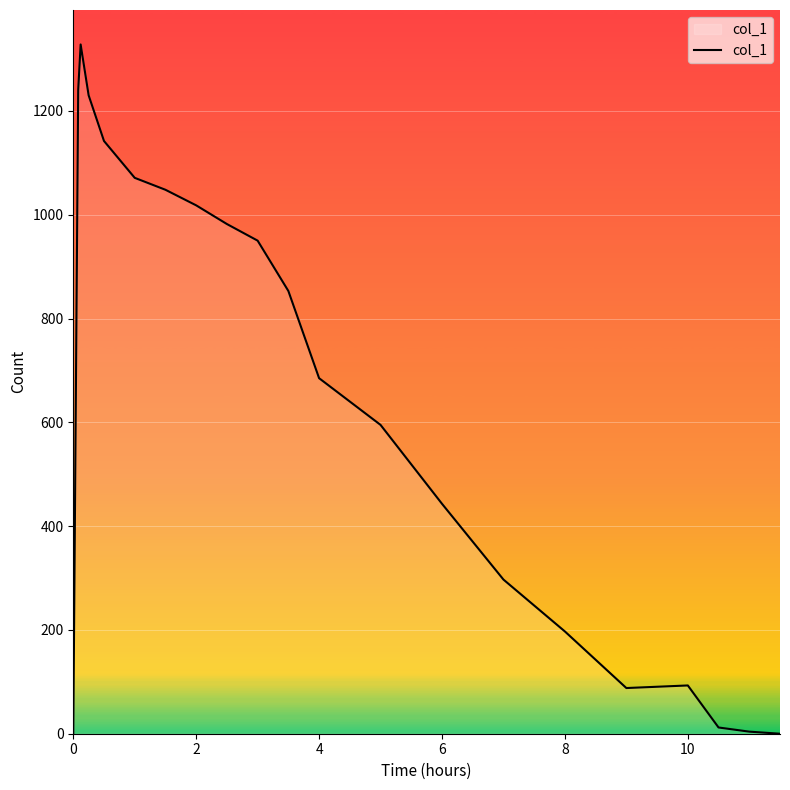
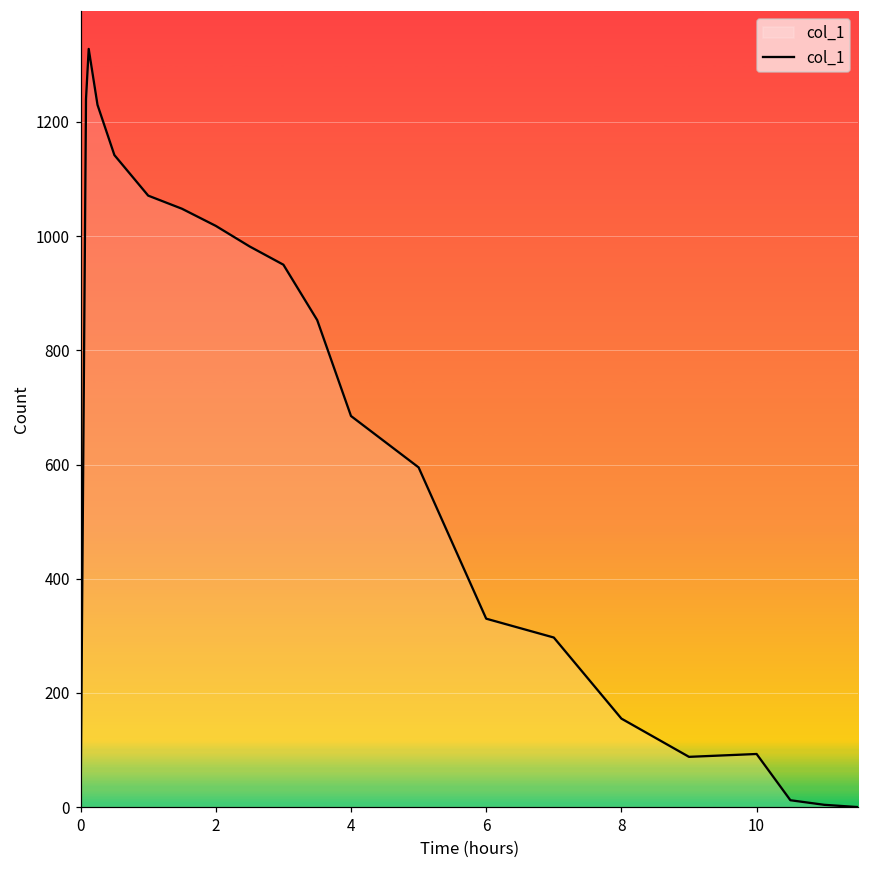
  {
    "0": 0,
    "2": 1020,
    "4": 690,
-   "6": 440,
-   "8": 200,
+   "6": 330,
+   "8": 160,
    "10": 90
  }
